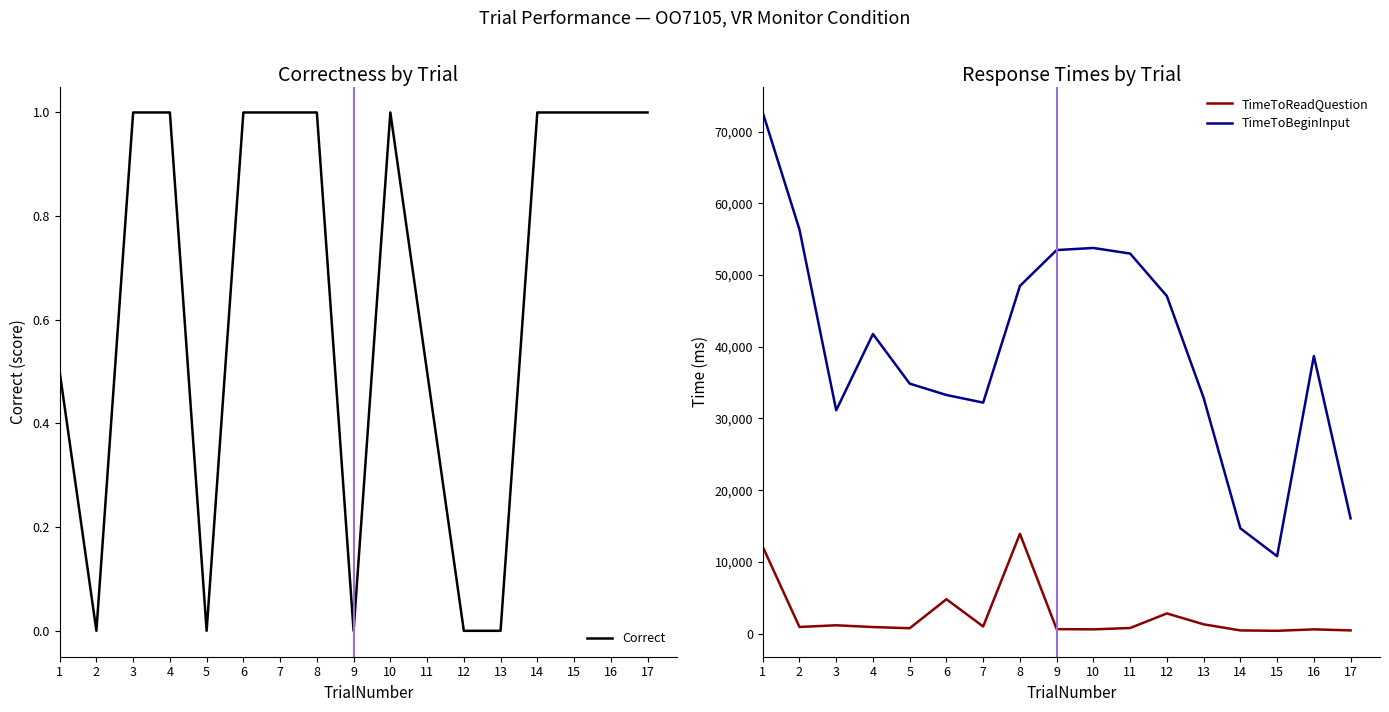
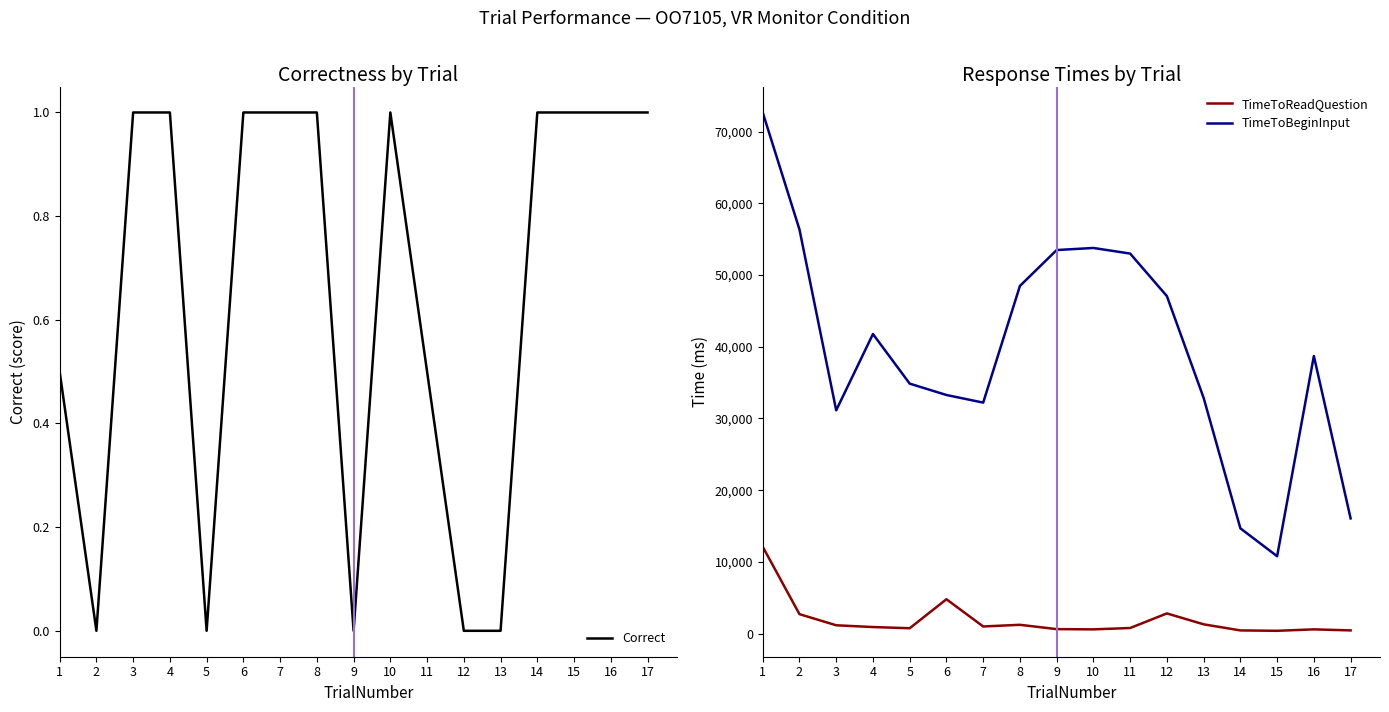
  {
    "Correctness by Trial": {
      "1": "0.50",
      "2": "0.00",
      "3": "1.00",
      "4": "1.00",
      "5": "0.00",
      "6": "1.00",
      "7": "1.00",
      "8": "1.00",
      "9": "0.00",
      "10": "1.00",
      "11": "0.50",
      "12": "0.00",
      "13": "0.00",
      "14": "1.00",
      "15": "1.00",
      "16": "1.00",
      "17": "1.00"
    },
    "Response Times by Trial": {
      "TimeToReadQuestion": {
        "1": "12,000",
-       "2": "1,000",
+       "2": "3,000",
        "3": "1,000",
        "4": "1,000",
        "5": "1,000",
        "6": "5,000",
        "7": "1,000",
-       "8": "14,000",
+       "8": "1,000",
        "9": "1,000",
        "10": "1,000",
        "11": "1,000",
        "12": "3,000",
        "13": "1,000",
        "14": "0",
        "15": "0",
        "16": "1,000",
        "17": "0"
      },
      "TimeToBeginInput": {
        "1": "73,000",
        "2": "56,000",
        "3": "31,000",
        "4": "42,000",
        "5": "35,000",
        "6": "33,000",
        "7": "32,000",
        "8": "48,000",
        "9": "53,000",
        "10": "54,000",
        "11": "53,000",
        "12": "47,000",
        "13": "33,000",
        "14": "15,000",
        "15": "11,000",
        "16": "39,000",
        "17": "16,000"
      }
    }
  }
